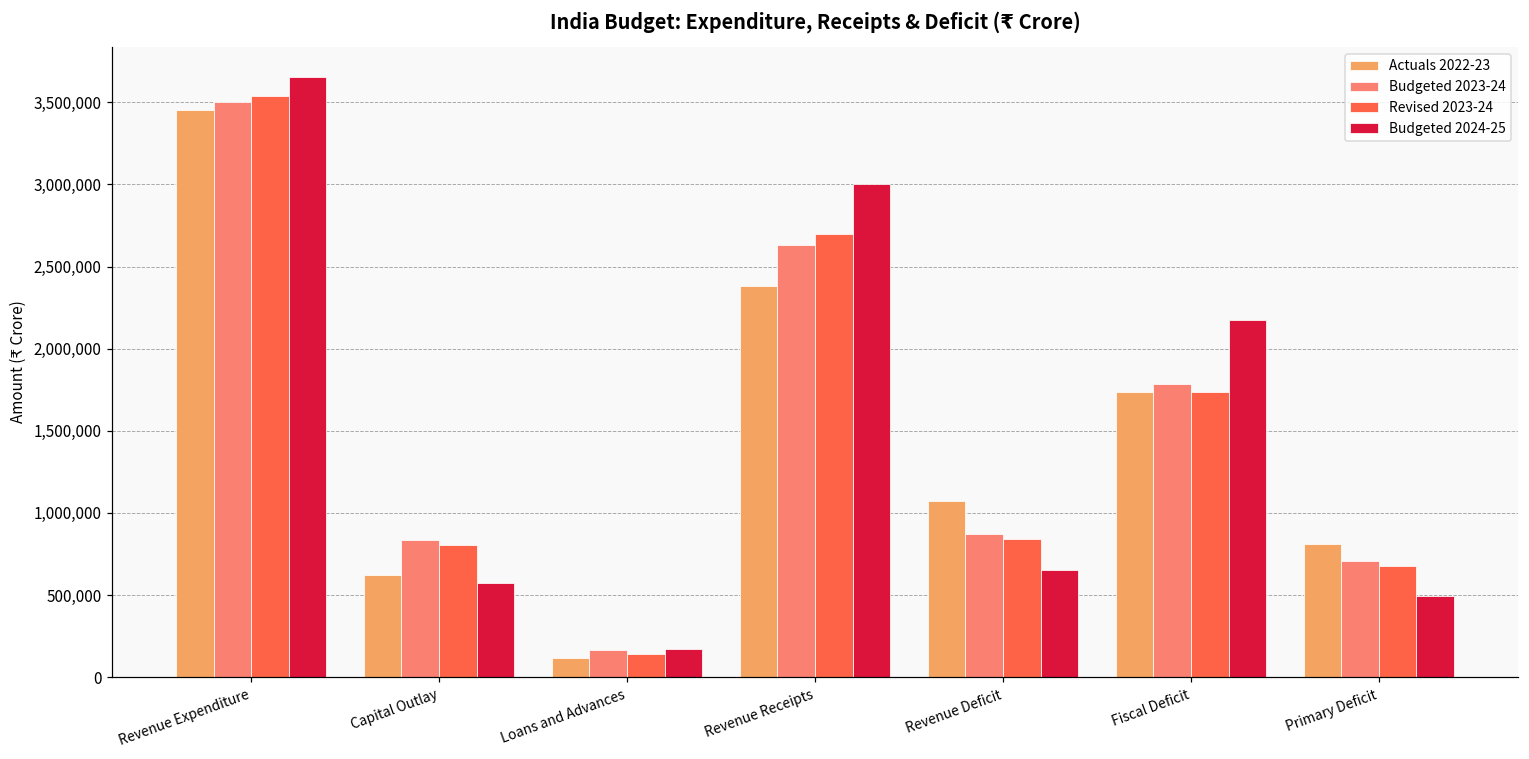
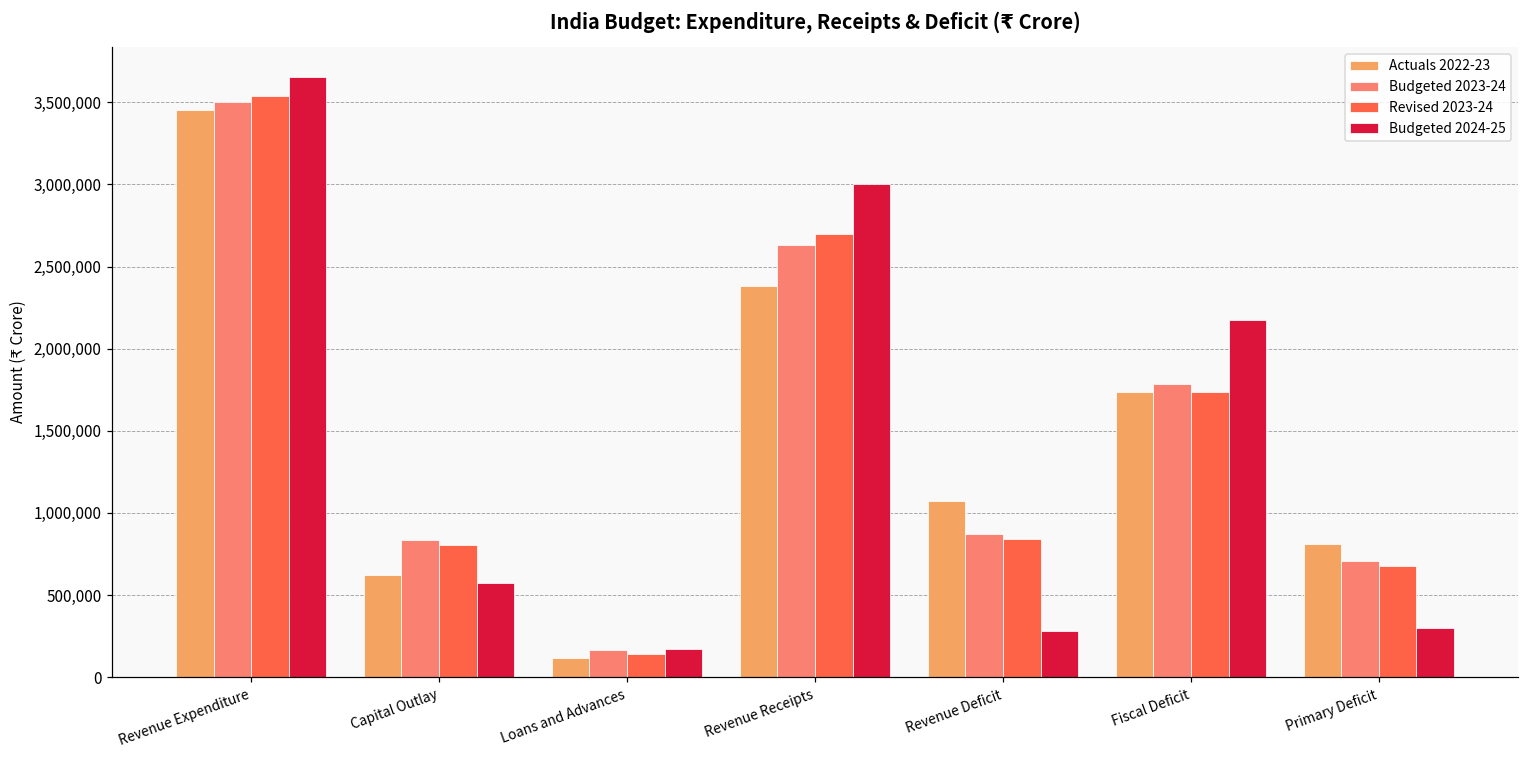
  {
    "Budgeted 2024-25": {
      "Revenue Expenditure": "3,650,000",
      "Capital Outlay": "570,000",
      "Loans and Advances": "170,000",
      "Revenue Receipts": "3,000,000",
-     "Revenue Deficit": "650,000",
+     "Revenue Deficit": "280,000",
      "Fiscal Deficit": "2,180,000",
-     "Primary Deficit": "500,000"
+     "Primary Deficit": "300,000"
    }
  }
